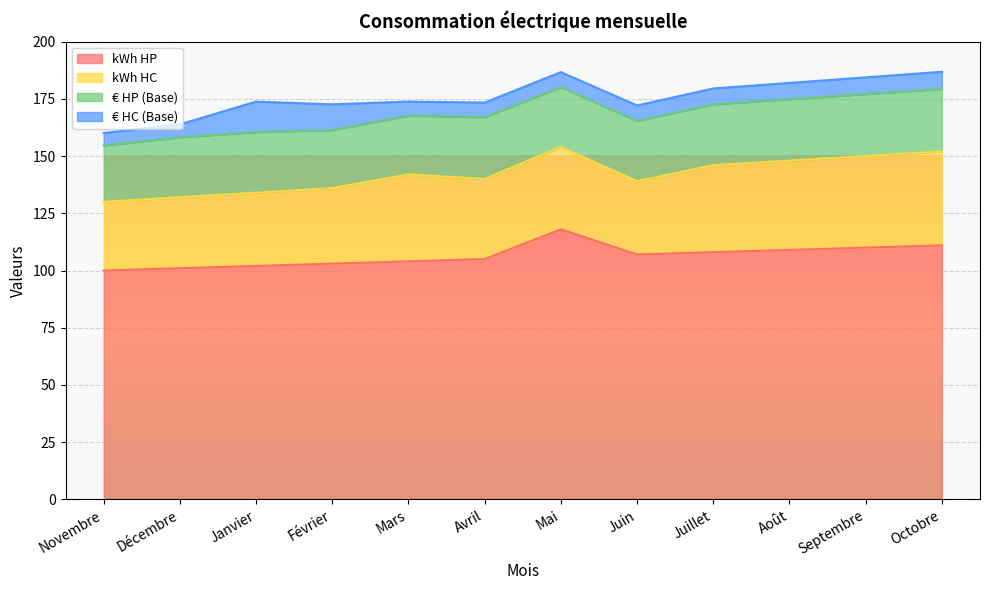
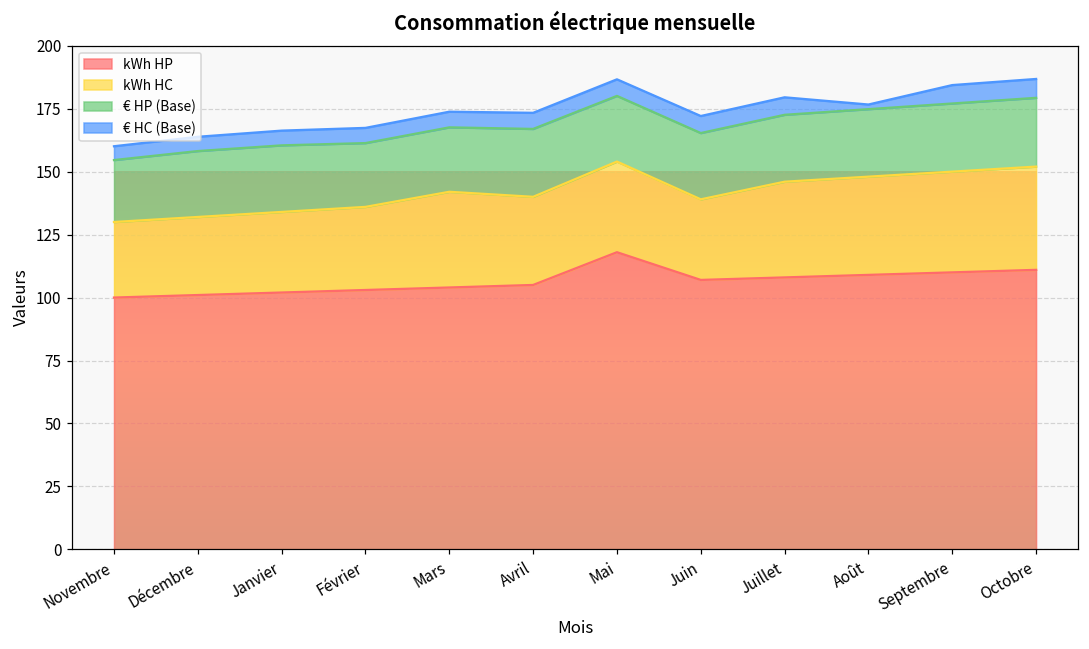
  {
    "kWh HP": {
      "Novembre": 100,
      "Décembre": 101,
      "Janvier": 102,
      "Février": 103,
      "Mars": 104,
      "Avril": 105,
      "Mai": 118,
      "Juin": 107,
      "Juillet": 108,
      "Août": 109,
      "Septembre": 110,
      "Octobre": 111
    },
    "kWh HC": {
      "Novembre": 30,
      "Décembre": 31,
      "Janvier": 32,
      "Février": 33,
      "Mars": 38,
      "Avril": 35,
      "Mai": 36,
      "Juin": 32,
      "Juillet": 38,
      "Août": 39,
      "Septembre": 40,
      "Octobre": 41
    },
    "€ HP (Base)": {
      "Novembre": 25,
      "Décembre": 26,
      "Janvier": 26,
      "Février": 25,
      "Mars": 26,
      "Avril": 27,
      "Mai": 26,
      "Juin": 26,
      "Juillet": 27,
      "Août": 27,
      "Septembre": 27,
      "Octobre": 27
    },
    "€ HC (Base)": {
      "Novembre": 5,
-     "Janvier": 13,
-     "Février": 11,
+     "Janvier": 6,
+     "Février": 6,
      "Mars": 6,
      "Avril": 6,
      "Mai": 7,
      "Juin": 7,
      "Juillet": 7,
-     "Août": 7,
+     "Août": 2,
      "Septembre": 7,
      "Octobre": 7
    }
  }
